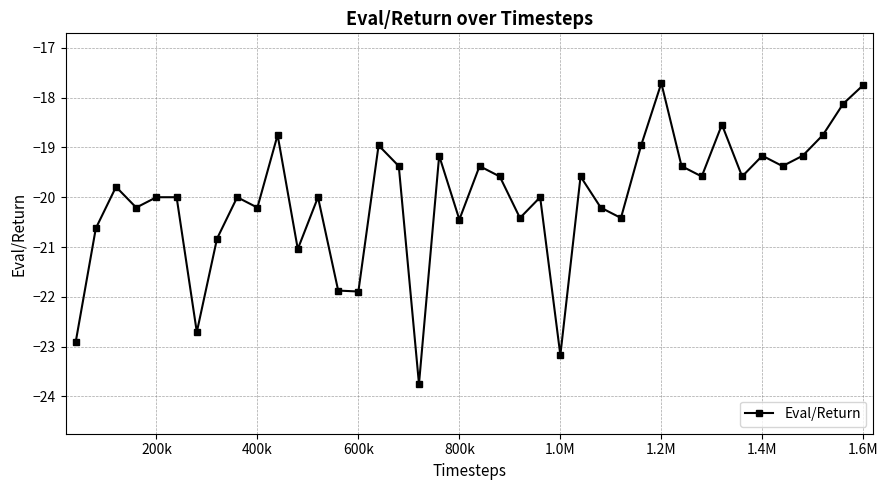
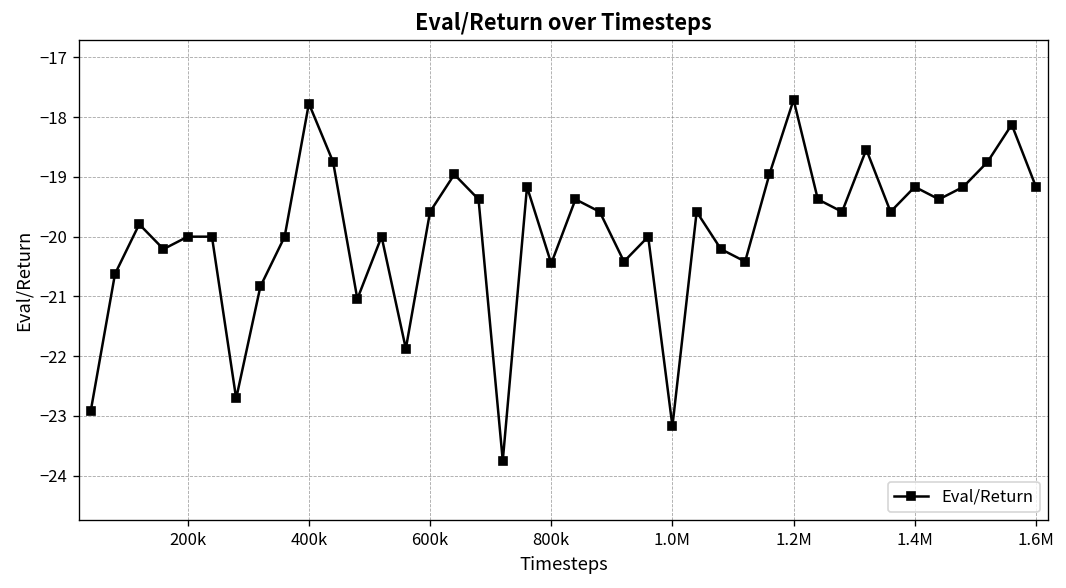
  {
    "200k": -20.0,
-   "400k": -20.2,
-   "600k": -21.9,
+   "400k": -17.8,
+   "600k": -19.6,
    "800k": -20.4,
    "1.0M": -23.2,
    "1.2M": -17.7,
    "1.4M": -19.2,
-   "1.6M": -17.7
+   "1.6M": -19.2
  }
